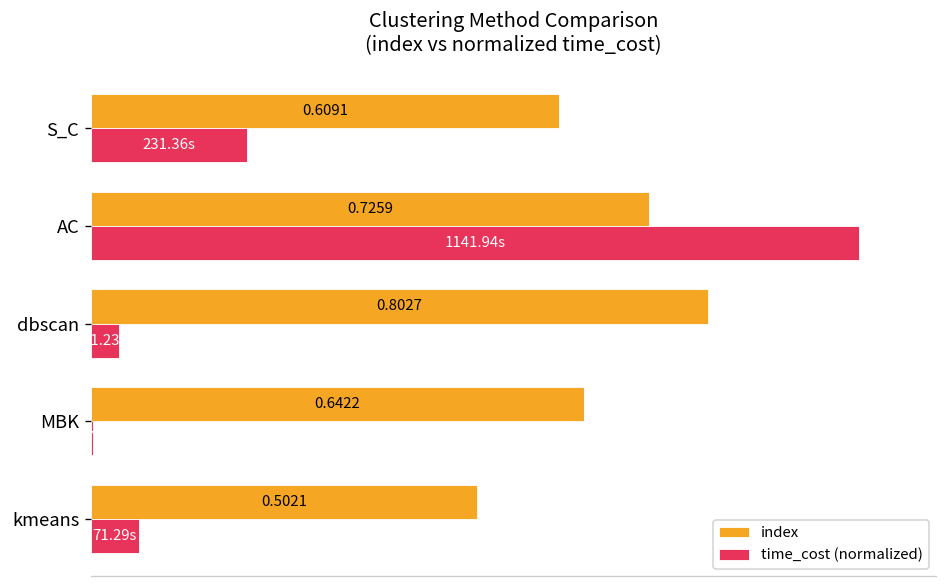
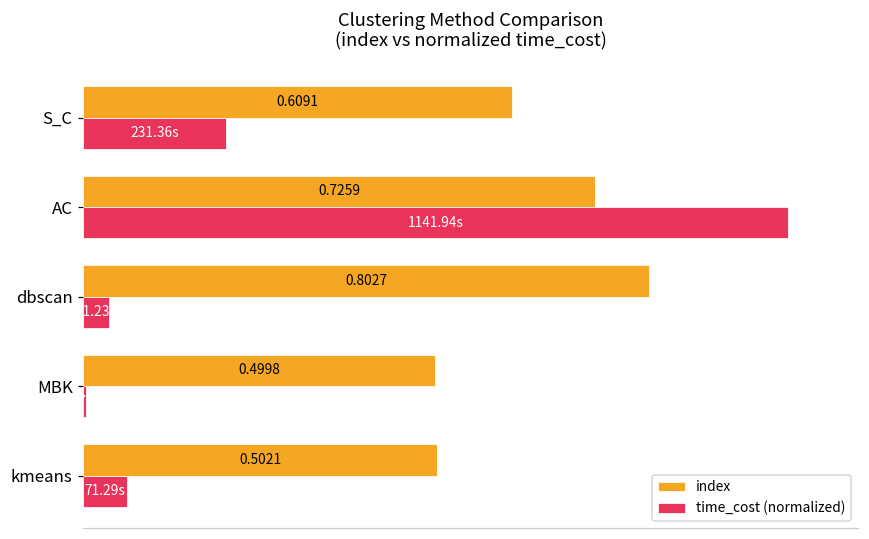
  {
    "index": {
      "S_C": 0.6091,
      "AC": 0.7259,
      "dbscan": 0.8027,
-     "MBK": 0.6422,
+     "MBK": 0.4998,
      "kmeans": 0.5021
    }
  }
